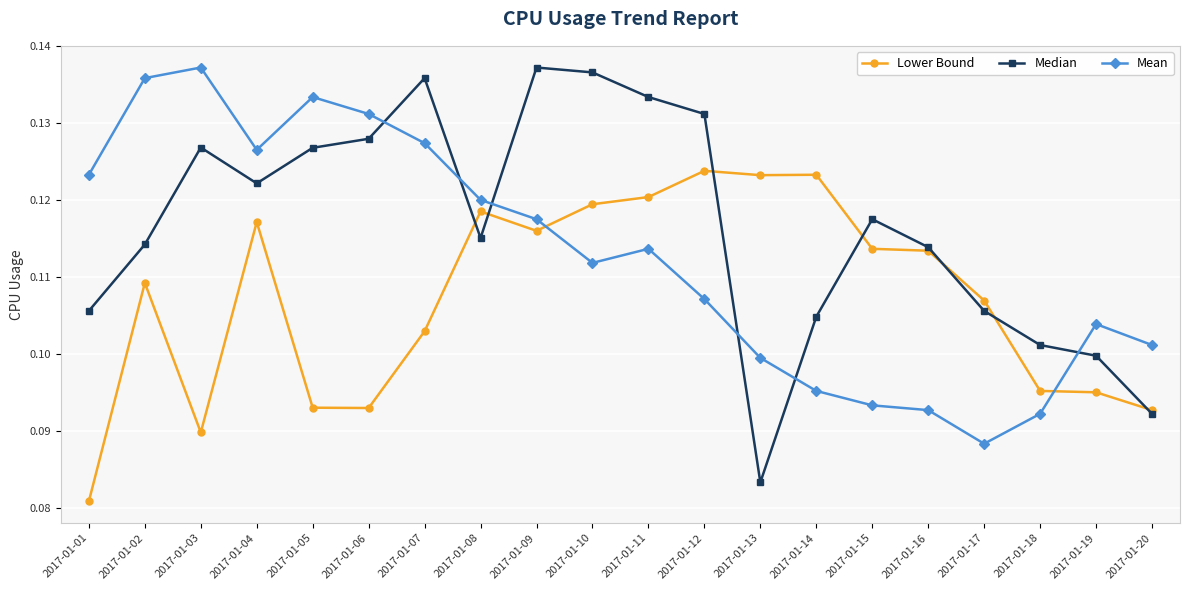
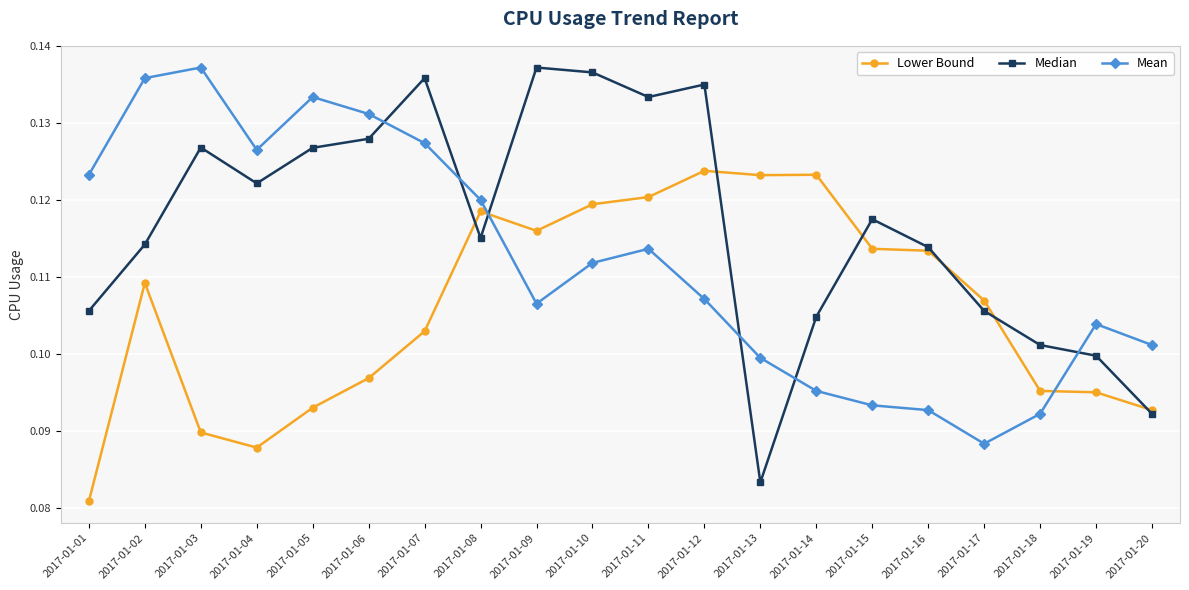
  {
    "Lower Bound": {
      "2017-01-01": 0.081,
      "2017-01-02": 0.109,
      "2017-01-03": 0.090,
-     "2017-01-04": 0.117,
+     "2017-01-04": 0.088,
      "2017-01-05": 0.093,
-     "2017-01-06": 0.093,
+     "2017-01-06": 0.097,
      "2017-01-07": 0.103,
      "2017-01-08": 0.119,
      "2017-01-09": 0.116,
      "2017-01-10": 0.119,
      "2017-01-11": 0.120,
      "2017-01-12": 0.124,
      "2017-01-13": 0.123,
      "2017-01-14": 0.123,
      "2017-01-15": 0.114,
      "2017-01-16": 0.113,
      "2017-01-17": 0.107,
      "2017-01-18": 0.095,
      "2017-01-19": 0.095,
      "2017-01-20": 0.093
    },
    "Median": {
      "2017-01-01": 0.106,
      "2017-01-02": 0.114,
      "2017-01-03": 0.127,
      "2017-01-04": 0.122,
      "2017-01-05": 0.127,
      "2017-01-06": 0.128,
      "2017-01-07": 0.136,
      "2017-01-08": 0.115,
      "2017-01-09": 0.137,
      "2017-01-10": 0.137,
      "2017-01-11": 0.133,
-     "2017-01-12": 0.131,
+     "2017-01-12": 0.135,
      "2017-01-13": 0.083,
      "2017-01-14": 0.105,
      "2017-01-15": 0.118,
      "2017-01-16": 0.114,
      "2017-01-17": 0.106,
      "2017-01-18": 0.101,
      "2017-01-19": 0.100,
      "2017-01-20": 0.092
    },
    "Mean": {
      "2017-01-01": 0.123,
      "2017-01-02": 0.136,
      "2017-01-03": 0.137,
      "2017-01-04": 0.127,
      "2017-01-05": 0.133,
      "2017-01-06": 0.131,
      "2017-01-07": 0.127,
      "2017-01-08": 0.120,
-     "2017-01-09": 0.118,
+     "2017-01-09": 0.107,
      "2017-01-10": 0.112,
      "2017-01-11": 0.114,
      "2017-01-12": 0.107,
      "2017-01-13": 0.100,
      "2017-01-14": 0.095,
      "2017-01-15": 0.093,
      "2017-01-16": 0.093,
      "2017-01-17": 0.088,
      "2017-01-18": 0.092,
      "2017-01-19": 0.104,
      "2017-01-20": 0.101
    }
  }
